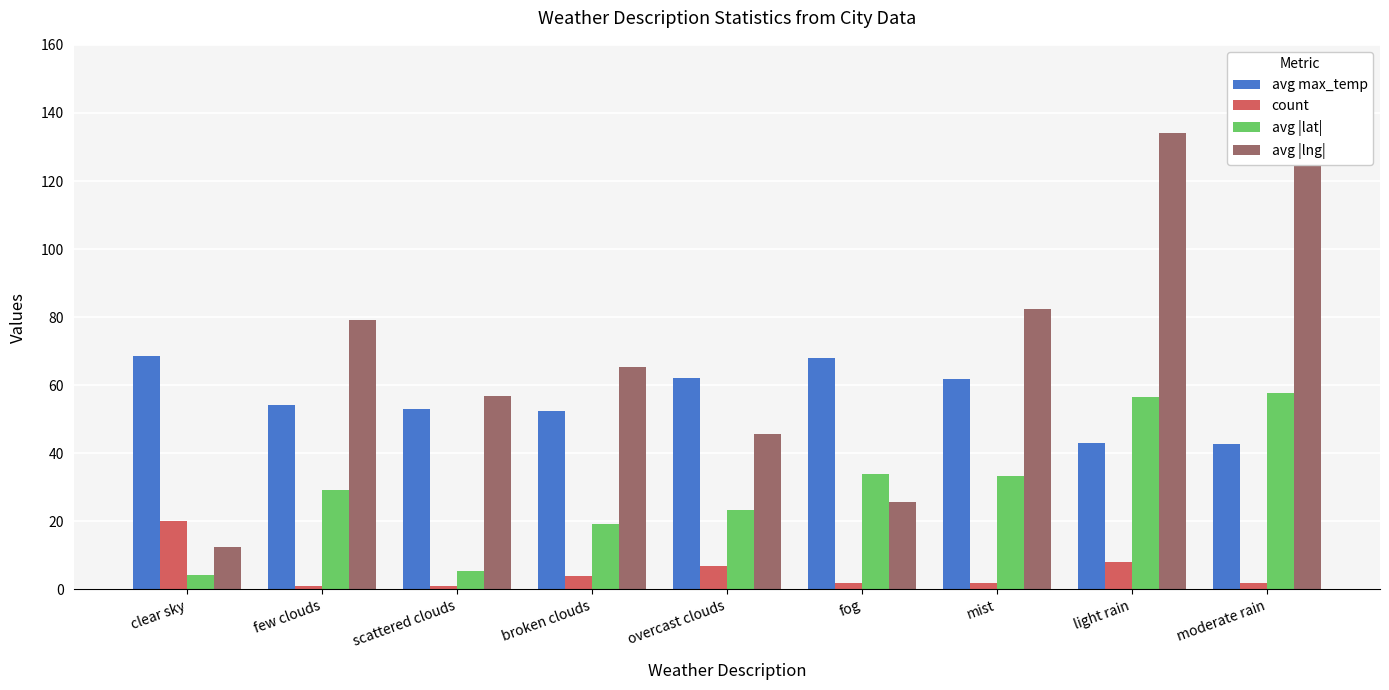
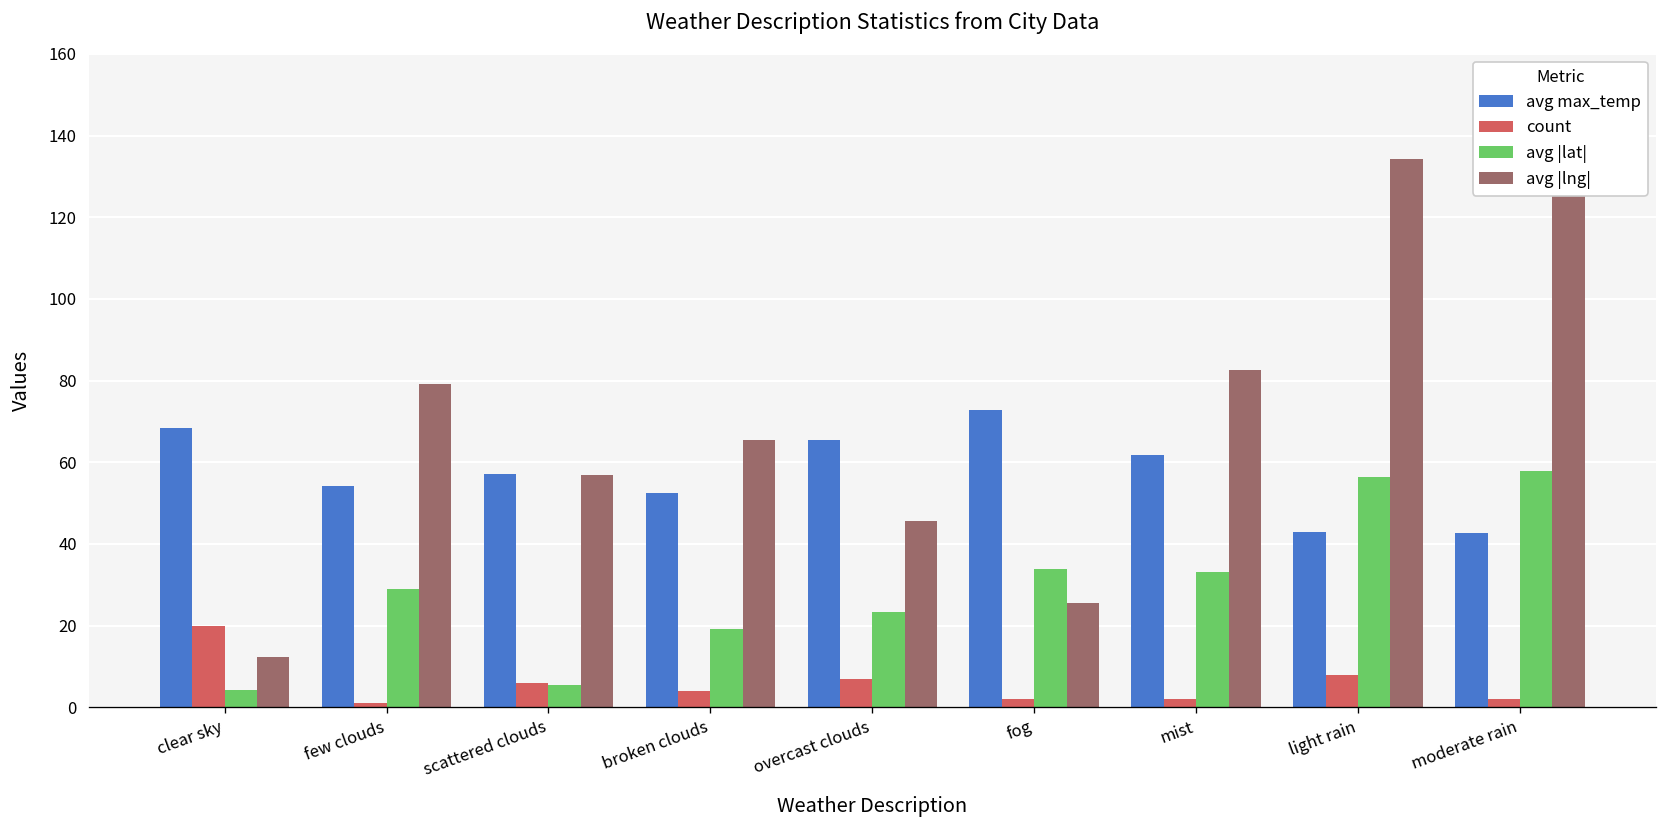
  {
    "avg max_temp": {
      "clear sky": 68,
      "few clouds": 54,
-     "scattered clouds": 53,
+     "scattered clouds": 57,
      "broken clouds": 52,
-     "overcast clouds": 62,
-     "fog": 68,
+     "overcast clouds": 65,
+     "fog": 73,
      "mist": 62,
      "light rain": 43,
      "moderate rain": 43
    },
    "count": {
      "clear sky": 20,
      "few clouds": 1,
-     "scattered clouds": 1,
+     "scattered clouds": 6,
      "broken clouds": 4,
      "overcast clouds": 7,
      "fog": 2,
      "mist": 2,
      "light rain": 8,
      "moderate rain": 2
    },
    "avg |lat|": {
      "clear sky": 4,
      "few clouds": 29,
      "scattered clouds": 5,
      "broken clouds": 19,
      "overcast clouds": 23,
      "fog": 34,
      "mist": 33,
      "light rain": 56,
      "moderate rain": 58
    },
    "avg |lng|": {
      "clear sky": 12,
      "few clouds": 79,
      "scattered clouds": 57,
      "broken clouds": 65,
      "overcast clouds": 46,
      "fog": 26,
      "mist": 83,
      "light rain": 134
    }
  }
